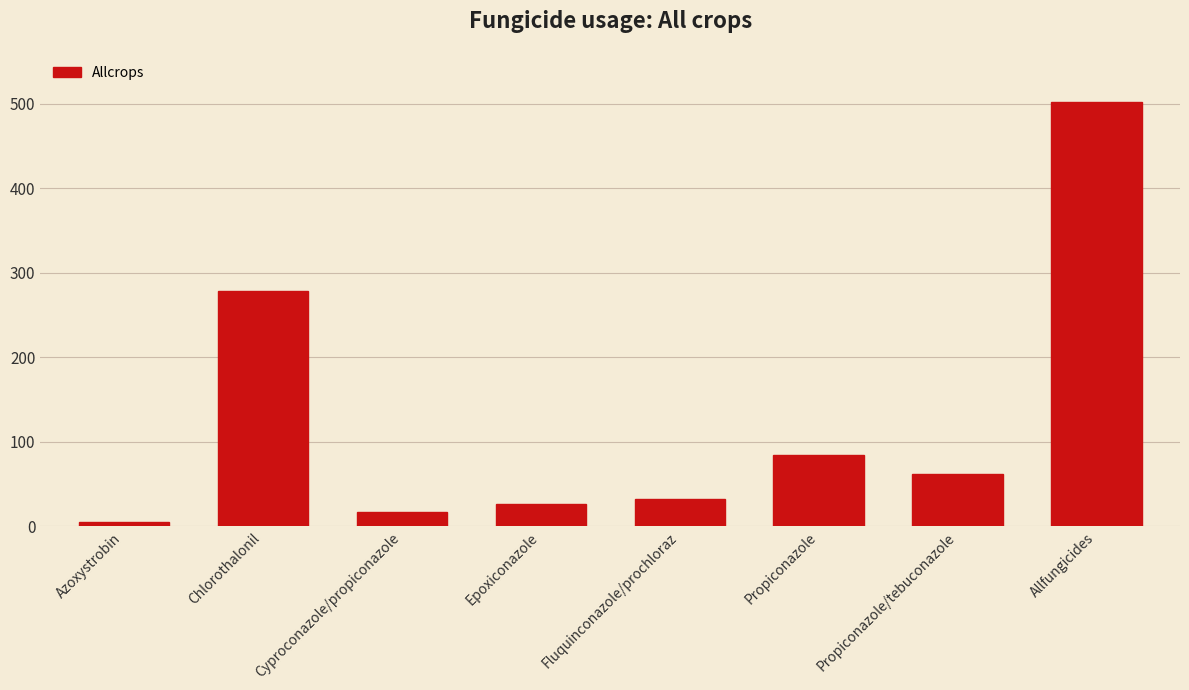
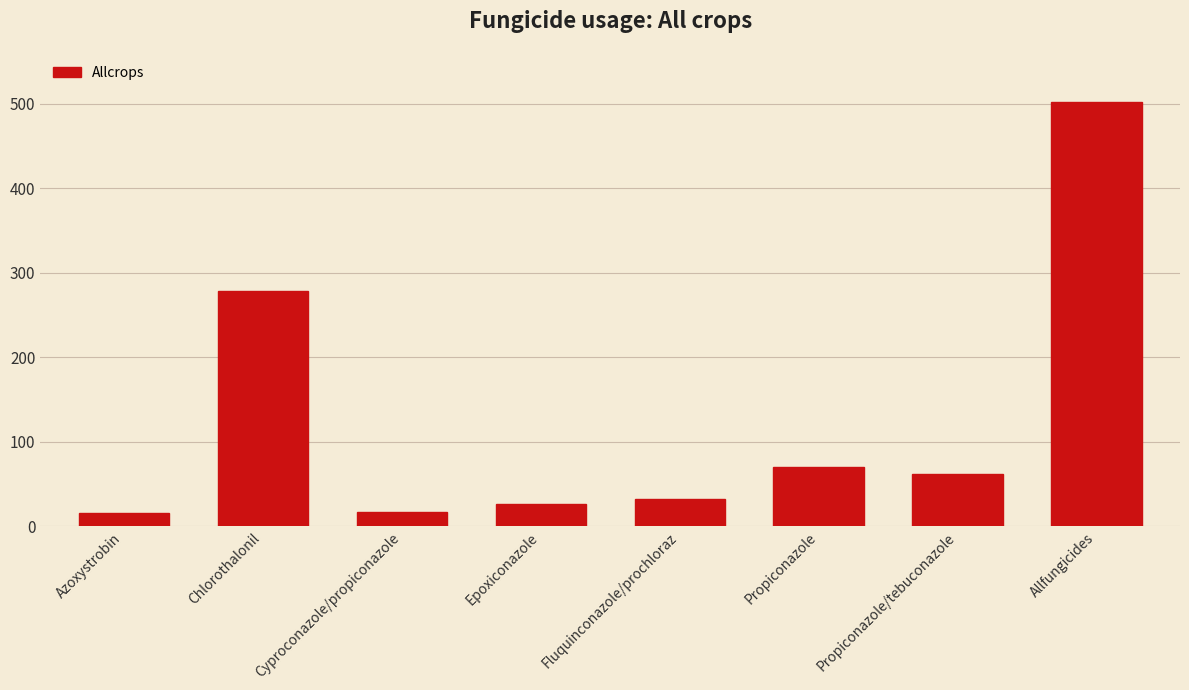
  {
-   "Azoxystrobin": 10,
+   "Azoxystrobin": 20,
    "Chlorothalonil": 280,
    "Cyproconazole/propiconazole": 20,
    "Epoxiconazole": 30,
    "Fluquinconazole/prochloraz": 30,
-   "Propiconazole": 90,
+   "Propiconazole": 70,
    "Propiconazole/tebuconazole": 60,
    "Allfungicides": 500
  }
